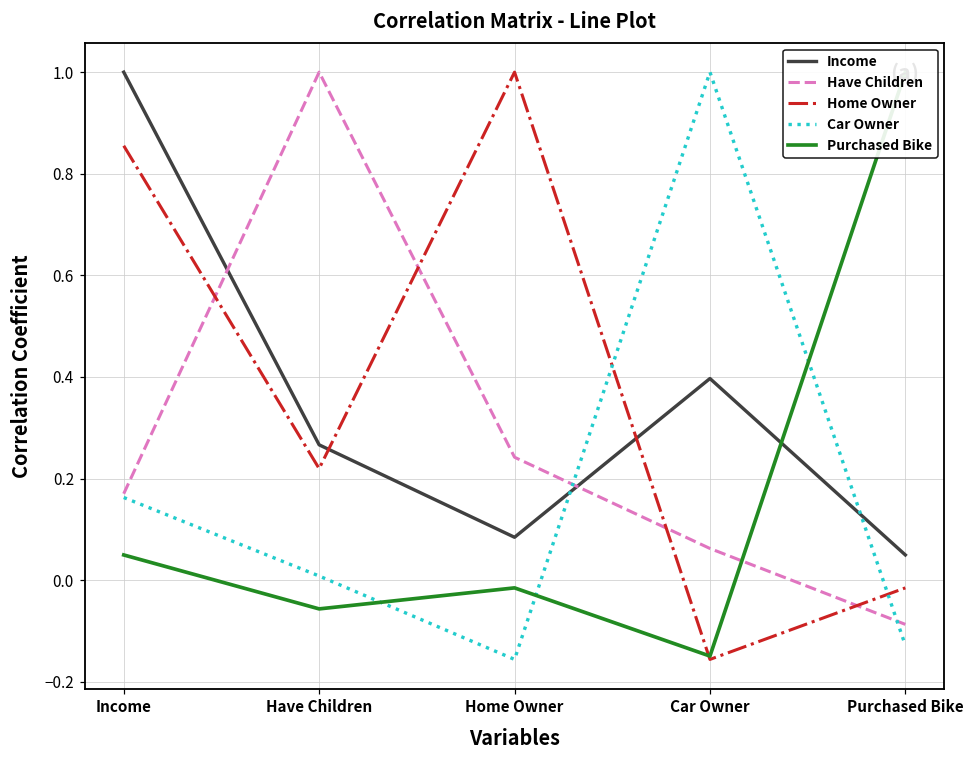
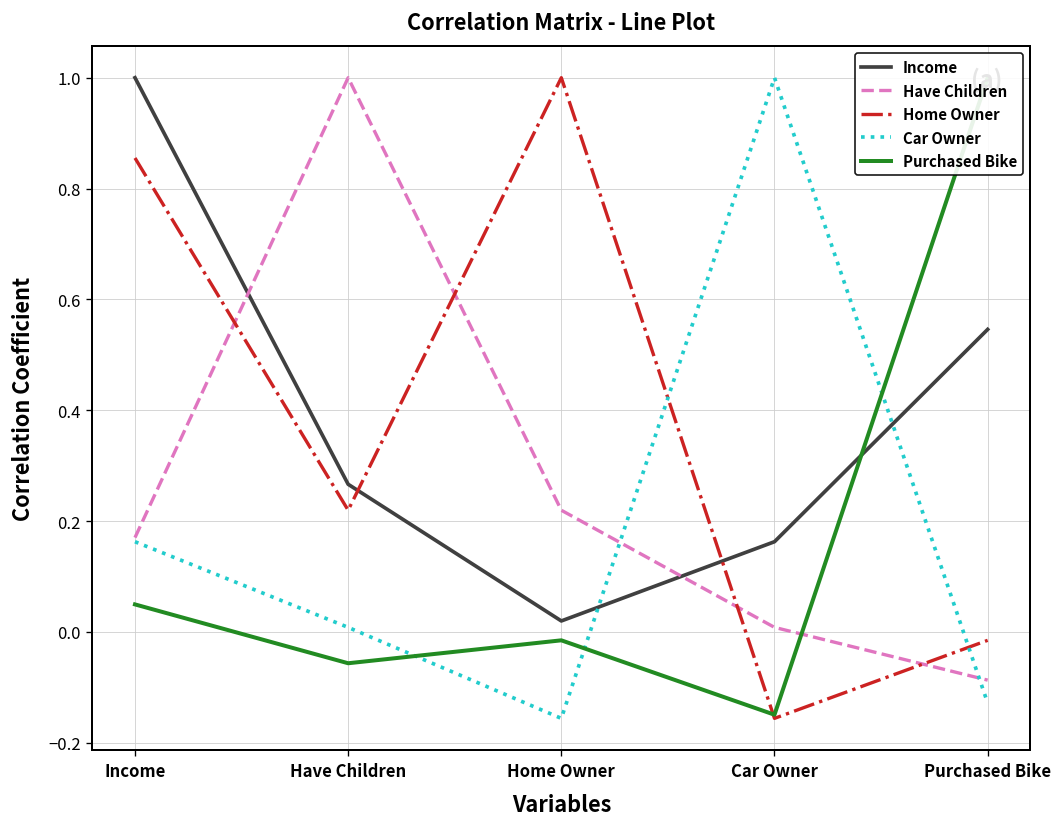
  {
    "Income": {
      "Income": 1.00,
      "Have Children": 0.27,
-     "Home Owner": 0.08,
-     "Car Owner": 0.40,
-     "Purchased Bike": 0.05
+     "Home Owner": 0.02,
+     "Car Owner": 0.16,
+     "Purchased Bike": 0.55
    },
    "Have Children": {
      "Income": 0.17,
      "Have Children": 1.00,
-     "Home Owner": 0.24,
-     "Car Owner": 0.06,
+     "Home Owner": 0.22,
+     "Car Owner": 0.01,
      "Purchased Bike": -0.09
    },
    "Home Owner": {
      "Income": 0.86,
      "Have Children": 0.22,
      "Home Owner": 1.00,
      "Car Owner": -0.16,
      "Purchased Bike": -0.02
    },
    "Car Owner": {
      "Income": 0.16,
      "Have Children": 0.01,
      "Home Owner": -0.16,
      "Car Owner": 1.00,
      "Purchased Bike": -0.13
    },
    "Purchased Bike": {
      "Income": 0.05,
      "Have Children": -0.06,
      "Home Owner": -0.02,
      "Car Owner": -0.15
    }
  }
